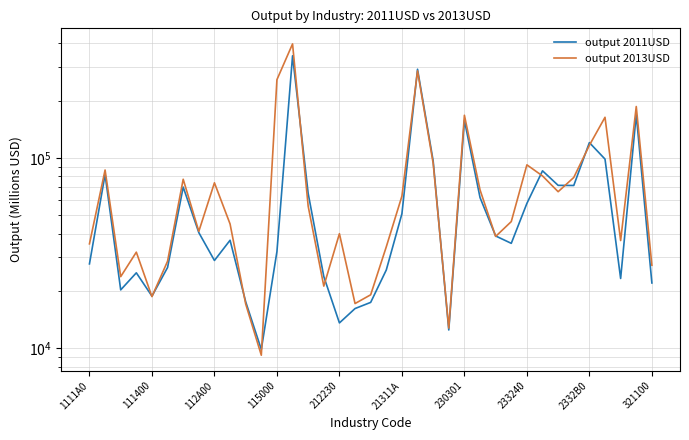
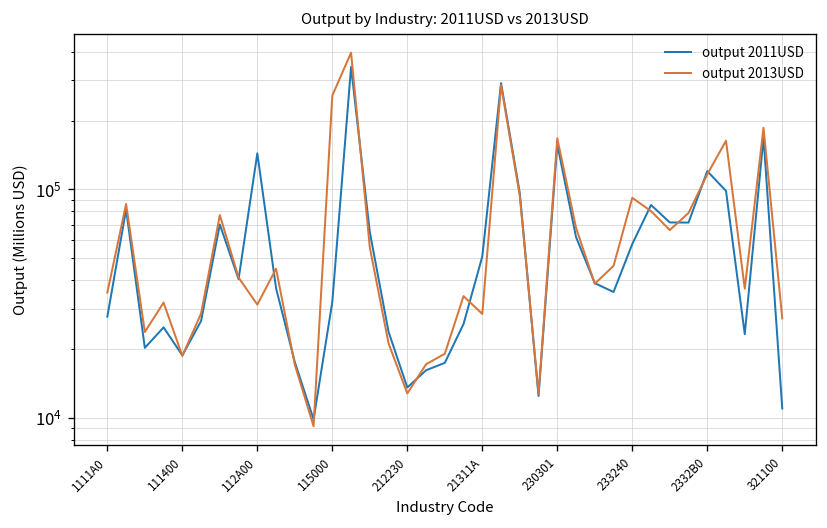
  {
    "output 2011USD": {
      "1111A0": 28000,
-     "112A00": 29000,
+     "112A00": 140000,
      "115000": 32000,
      "212230": 14000,
      "21311A": 51000,
      "230301": 160000,
      "233240": 58000,
      "2332B0": 120000,
-     "321100": 22000
+     "321100": 11000
    },
    "output 2013USD": {
      "1111A0": 35000,
-     "112A00": 74000,
+     "112A00": 31000,
      "115000": 260000,
-     "212230": 40000,
-     "21311A": 63000,
+     "212230": 13000,
+     "21311A": 28000,
      "230301": 170000,
      "233240": 90000,
      "2332B0": 120000,
      "321100": 27000
    }
  }
